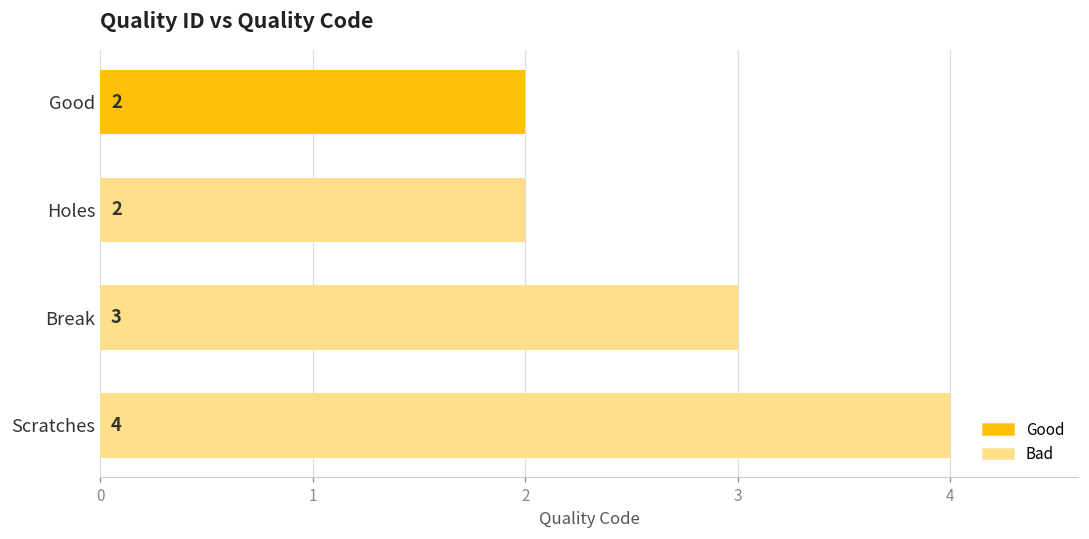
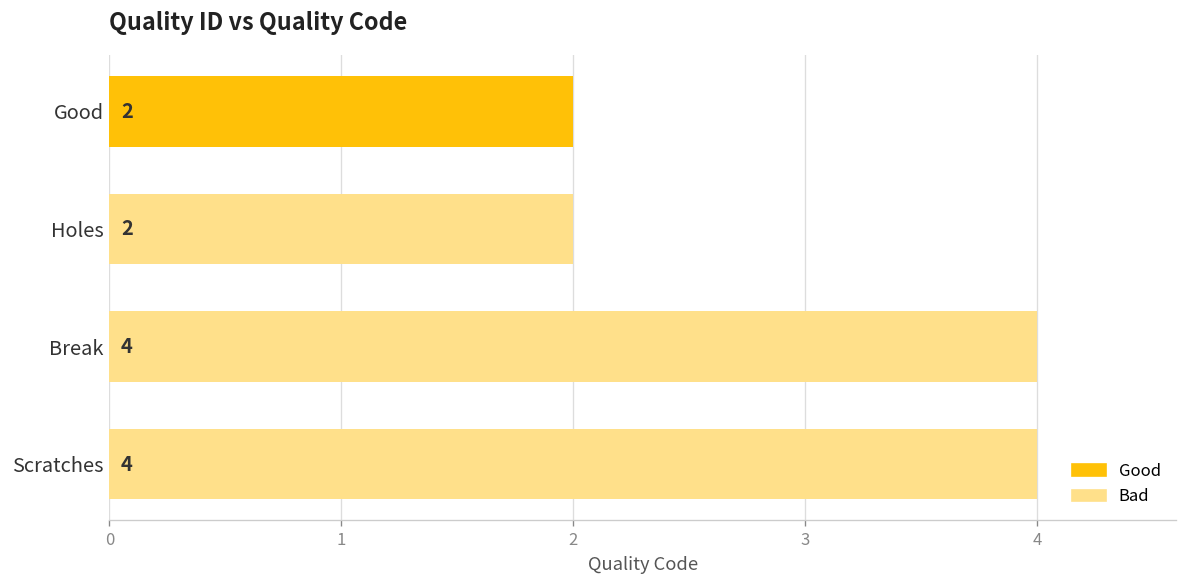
  {
    "Good": 2,
    "Holes": 2,
-   "Break": 3,
+   "Break": 4,
    "Scratches": 4
  }
